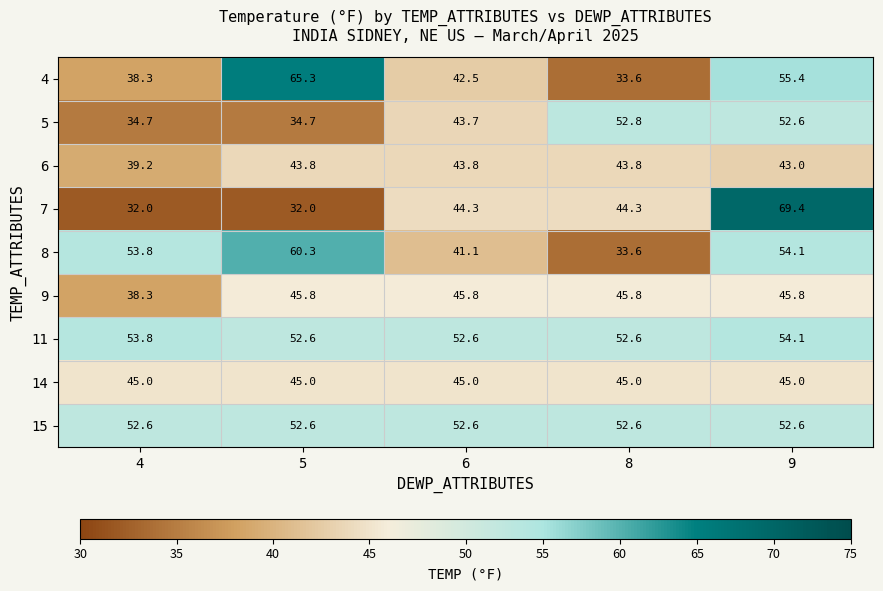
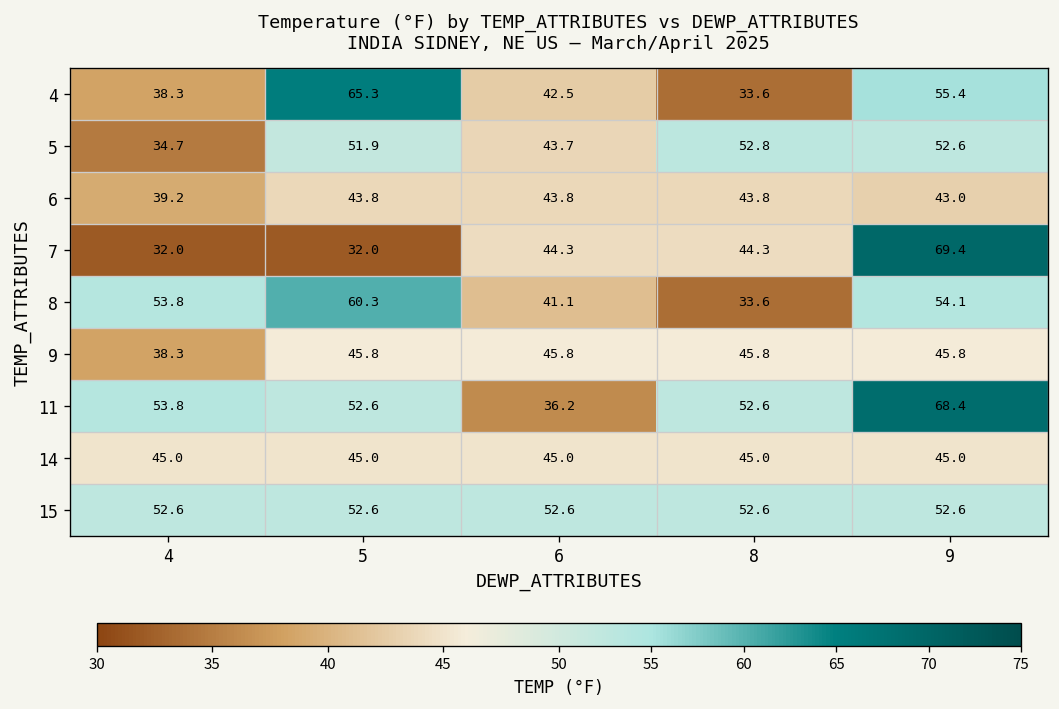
  {
    "4": {
      "4": 38.3,
      "5": 65.3,
      "6": 42.5,
      "8": 33.6,
      "9": 55.4
    },
    "5": {
      "4": 34.7,
-     "5": 34.7,
+     "5": 51.9,
      "6": 43.7,
      "8": 52.8,
      "9": 52.6
    },
    "6": {
      "4": 39.2,
      "5": 43.8,
      "6": 43.8,
      "8": 43.8,
      "9": 43.0
    },
    "7": {
      "4": 32.0,
      "5": 32.0,
      "6": 44.3,
      "8": 44.3,
      "9": 69.4
    },
    "8": {
      "4": 53.8,
      "5": 60.3,
      "6": 41.1,
      "8": 33.6,
      "9": 54.1
    },
    "9": {
      "4": 38.3,
      "5": 45.8,
      "6": 45.8,
      "8": 45.8,
      "9": 45.8
    },
    "11": {
      "4": 53.8,
      "5": 52.6,
-     "6": 52.6,
+     "6": 36.2,
      "8": 52.6,
-     "9": 54.1
+     "9": 68.4
    },
    "14": {
      "4": 45.0,
      "5": 45.0,
      "6": 45.0,
      "8": 45.0,
      "9": 45.0
    },
    "15": {
      "4": 52.6,
      "5": 52.6,
      "6": 52.6,
      "8": 52.6,
      "9": 52.6
    }
  }
